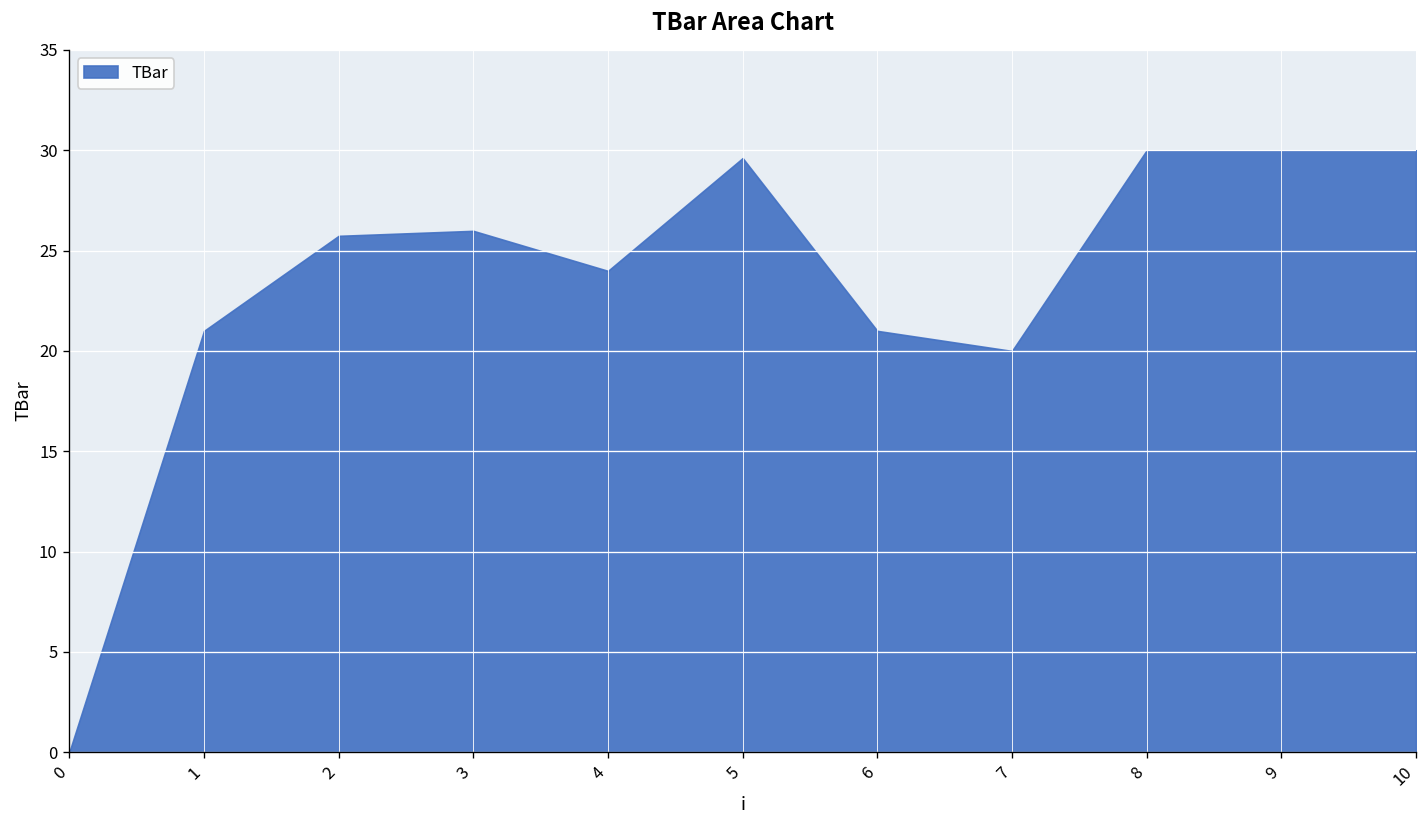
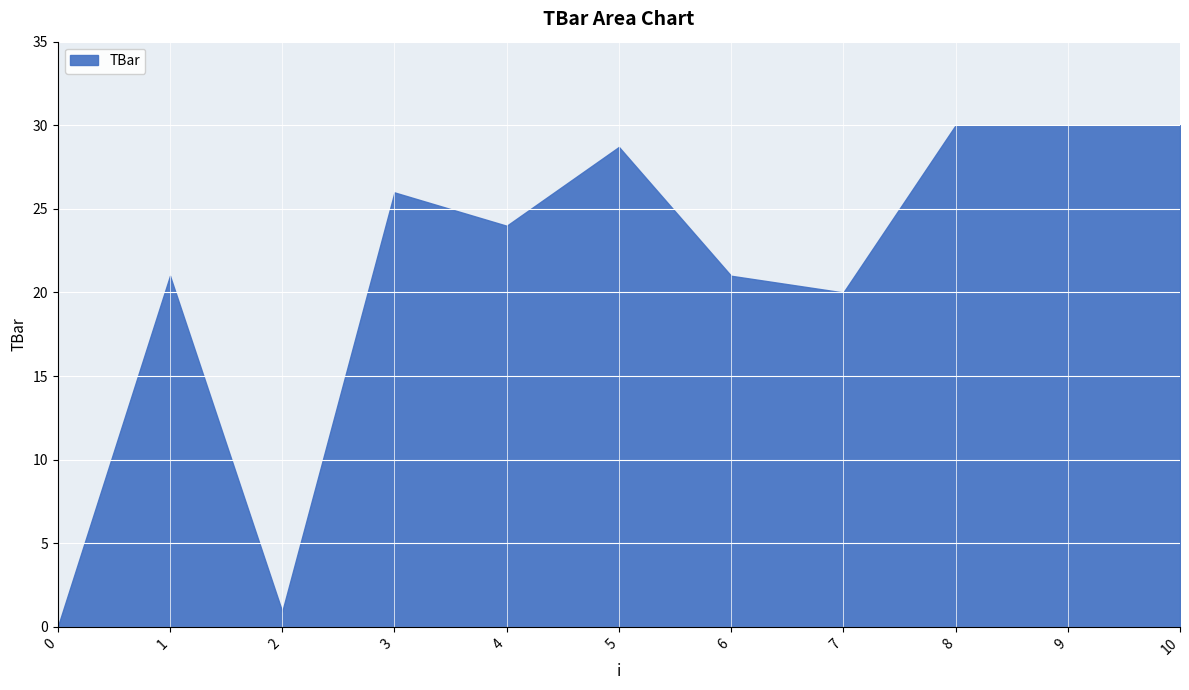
  {
    "0": 0.0,
    "1": 21.0,
-   "2": 25.7,
+   "2": 0.9,
    "3": 26.0,
    "4": 24.0,
-   "5": 29.6,
+   "5": 28.7,
    "6": 21.0,
    "7": 20.0,
    "8": 30.0,
    "9": 30.0,
    "10": 30.0
  }
